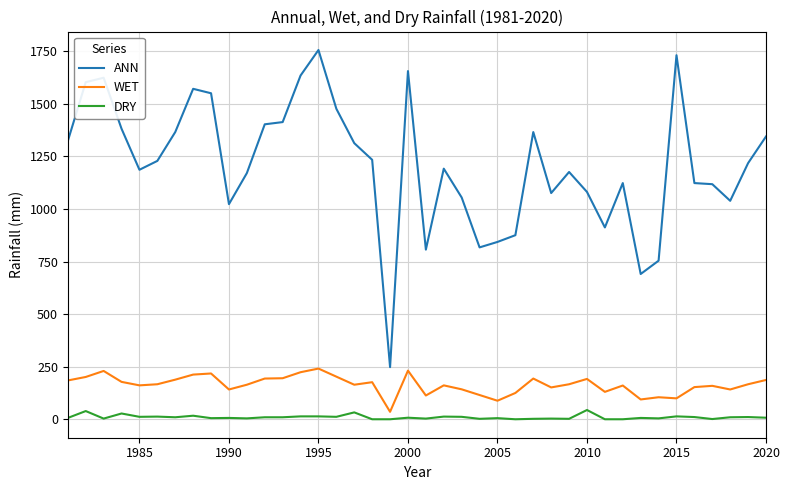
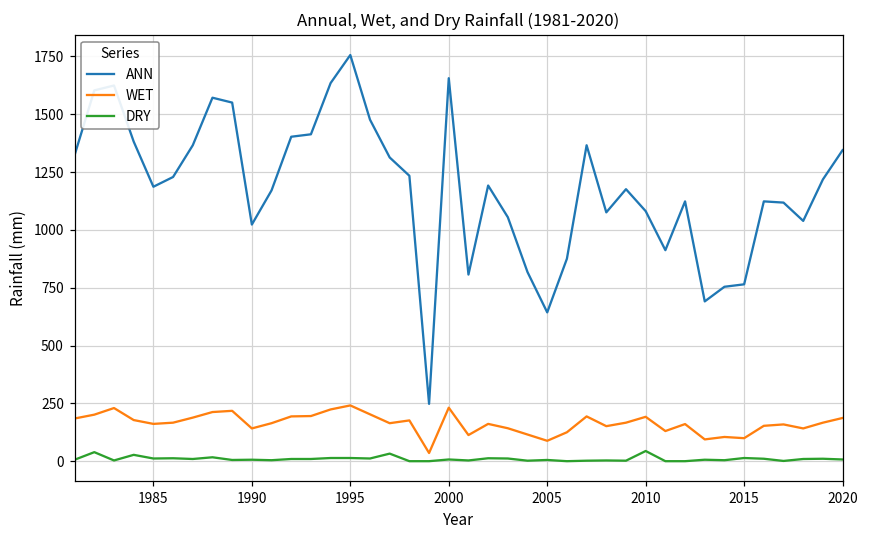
  {
    "ANN": {
      "1985": 1190,
      "1990": 1020,
      "1995": 1760,
      "2000": 1660,
-     "2005": 840,
+     "2005": 640,
      "2010": 1080,
-     "2015": 1730,
+     "2015": 760,
      "2020": 1340
    },
    "WET": {
      "1985": 160,
      "1990": 140,
      "1995": 240,
      "2000": 230,
      "2005": 90,
      "2010": 190,
      "2015": 100,
      "2020": 190
    },
    "DRY": {
      "1985": 10,
      "1990": 10,
      "1995": 10,
      "2000": 10,
      "2005": 10,
      "2010": 40,
      "2015": 10,
      "2020": 10
    }
  }
